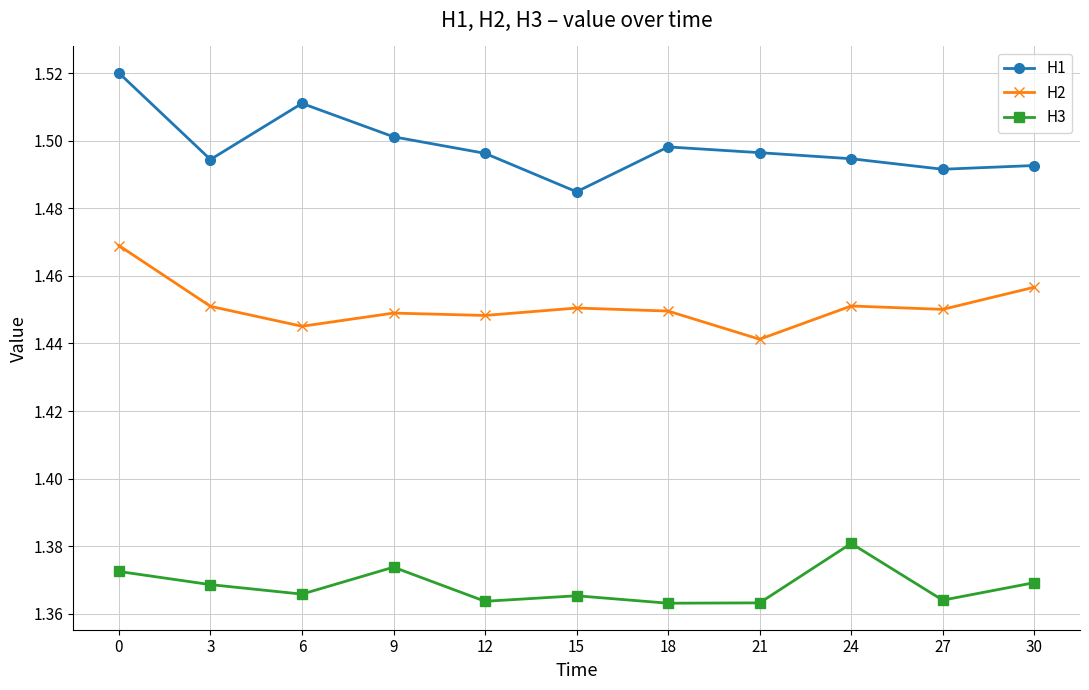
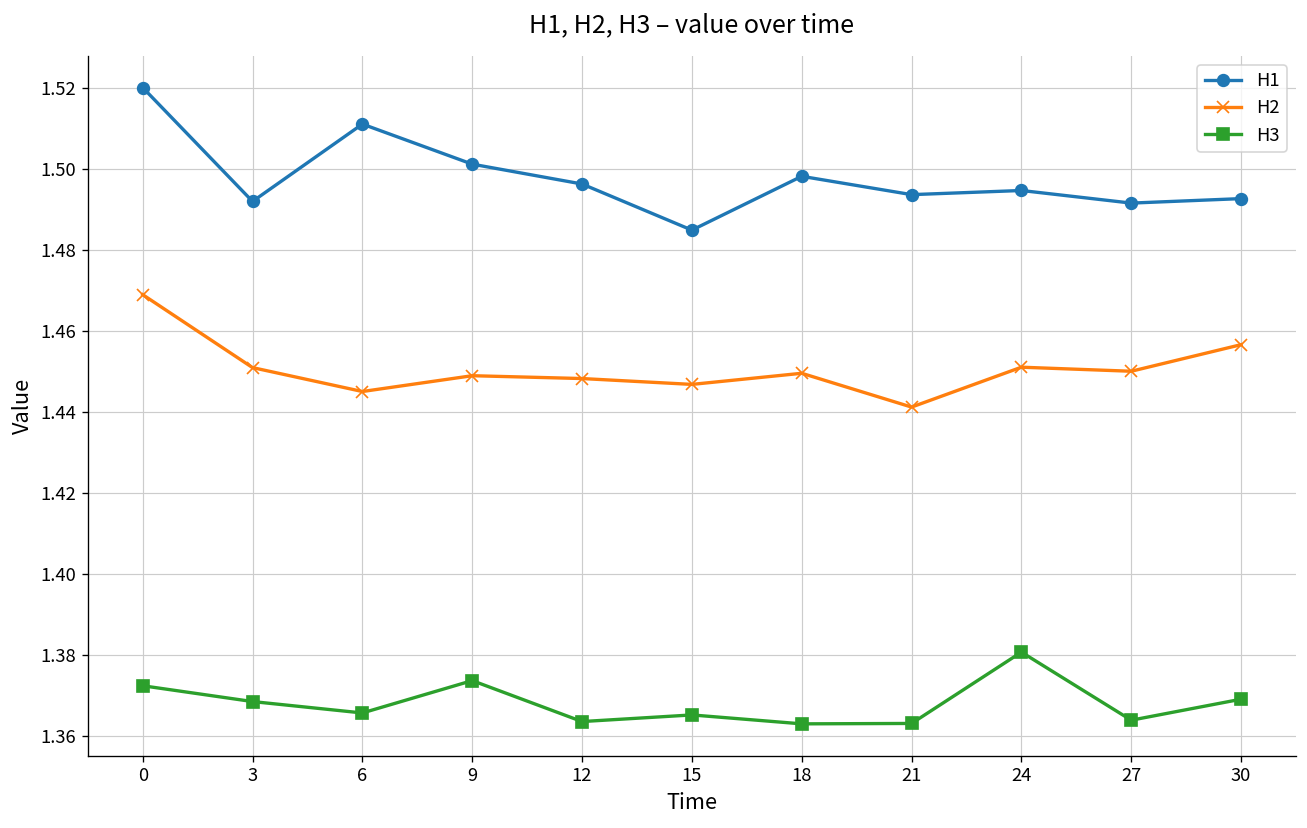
  {
    "H1": {
      "0": 1.520,
-     "3": 1.494,
+     "3": 1.492,
      "6": 1.511,
      "9": 1.501,
      "12": 1.496,
      "15": 1.485,
      "18": 1.498,
-     "21": 1.497,
+     "21": 1.494,
      "24": 1.495,
      "27": 1.492,
      "30": 1.493
    },
    "H2": {
      "0": 1.469,
      "3": 1.451,
      "6": 1.445,
      "9": 1.449,
      "12": 1.448,
-     "15": 1.451,
+     "15": 1.447,
      "18": 1.450,
      "21": 1.441,
      "24": 1.451,
      "27": 1.450,
      "30": 1.457
    },
    "H3": {
      "0": 1.372,
      "3": 1.369,
      "6": 1.366,
      "9": 1.374,
      "12": 1.364,
      "15": 1.365,
      "18": 1.363,
      "21": 1.363,
      "24": 1.381,
      "27": 1.364,
      "30": 1.369
    }
  }
